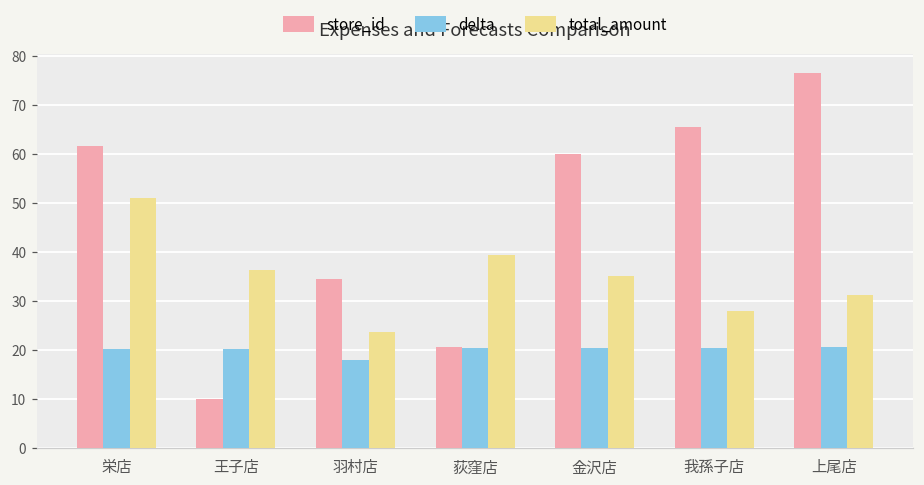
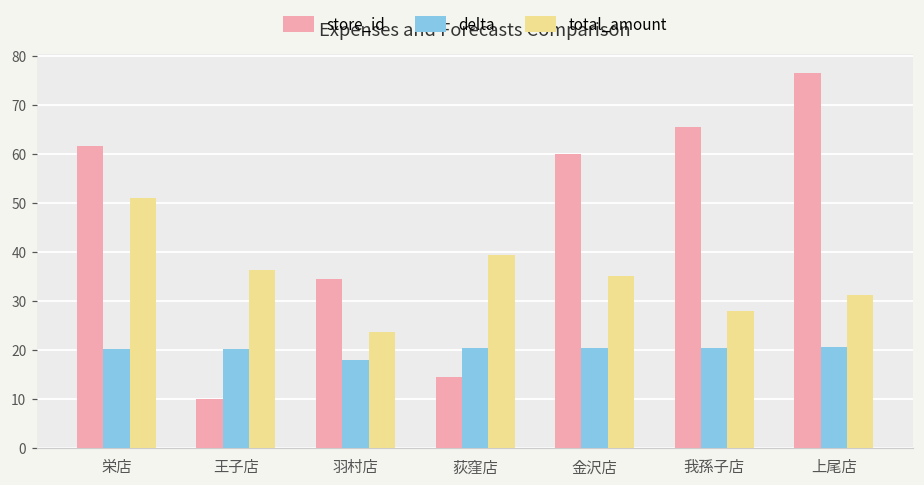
  {
    "store_id": {
      "栄店": 62,
      "王子店": 10,
      "羽村店": 35,
-     "荻窪店": 21,
+     "荻窪店": 15,
      "金沢店": 60,
      "我孫子店": 66,
      "上尾店": 77
    },
    "delta": {
      "栄店": 20,
      "王子店": 20,
      "羽村店": 18,
      "荻窪店": 20,
      "金沢店": 20,
      "我孫子店": 20,
      "上尾店": 21
    },
    "total_amount": {
      "栄店": 51,
      "王子店": 36,
      "羽村店": 24,
      "荻窪店": 39,
      "金沢店": 35,
      "我孫子店": 28,
      "上尾店": 31
    }
  }
